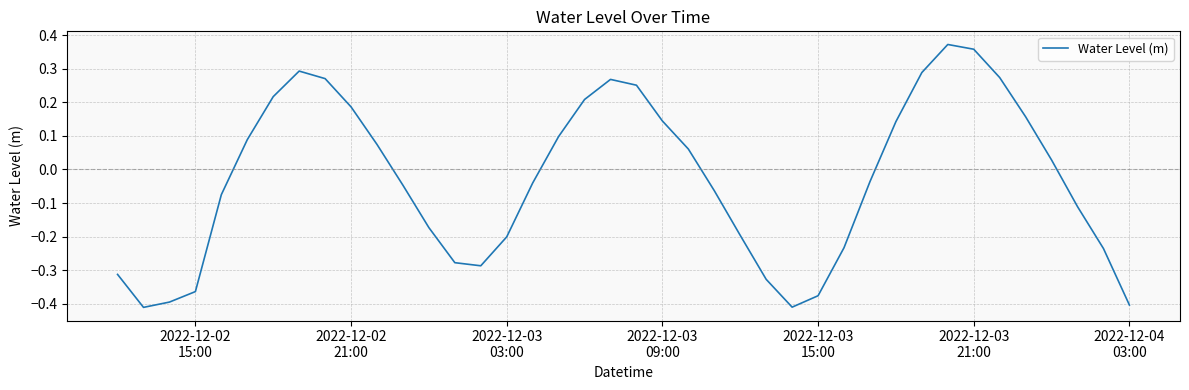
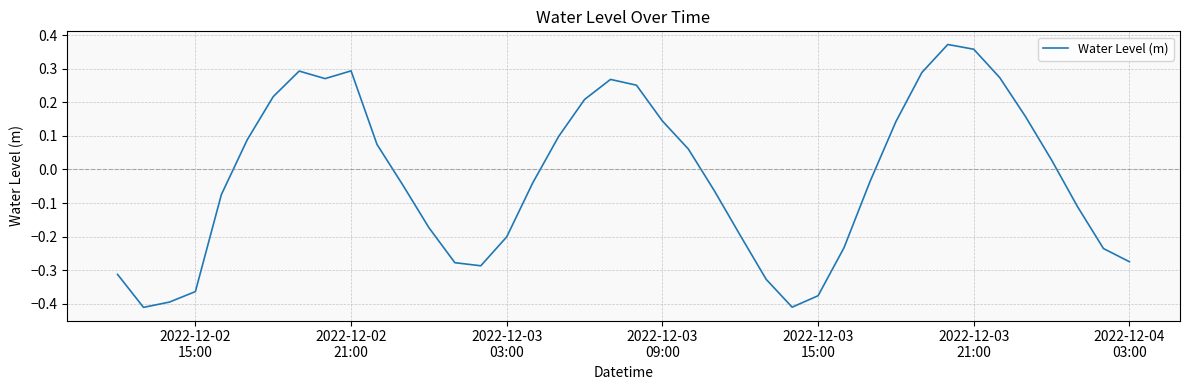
  {
    "2022-12-02 15:00": -0.36,
-   "2022-12-02 21:00": 0.19,
+   "2022-12-02 21:00": 0.29,
    "2022-12-03 03:00": -0.20,
    "2022-12-03 09:00": 0.14,
    "2022-12-03 15:00": -0.38,
    "2022-12-03 21:00": 0.36,
-   "2022-12-04 03:00": -0.40
+   "2022-12-04 03:00": -0.27
  }
